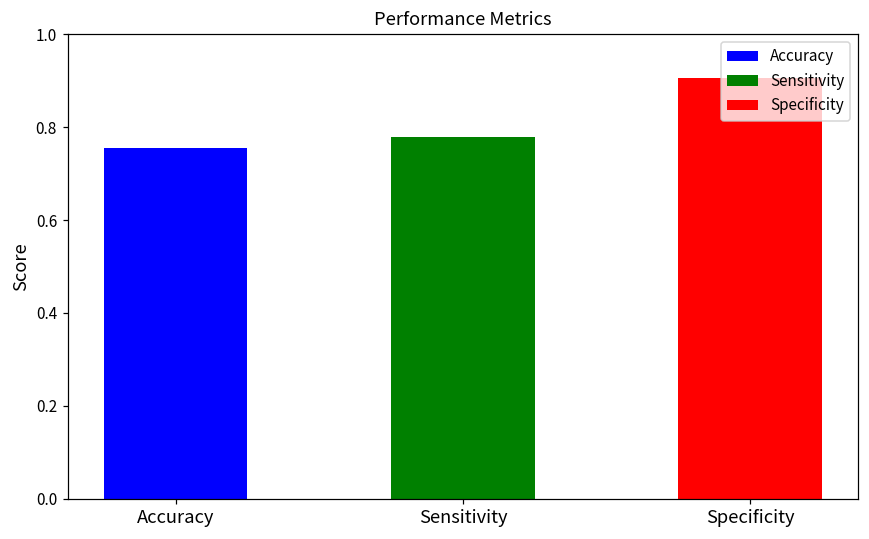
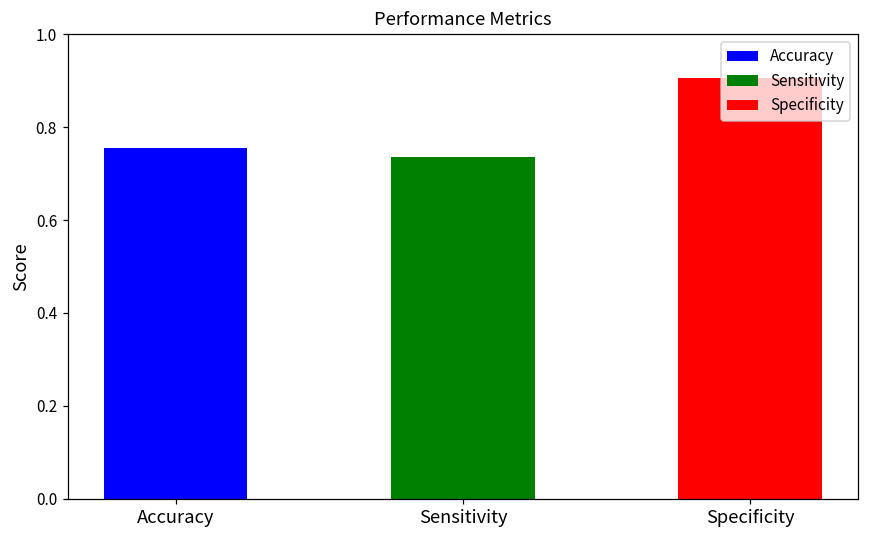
  {
    "Accuracy": 0.76,
-   "Sensitivity": 0.78
+   "Sensitivity": 0.74
  }
